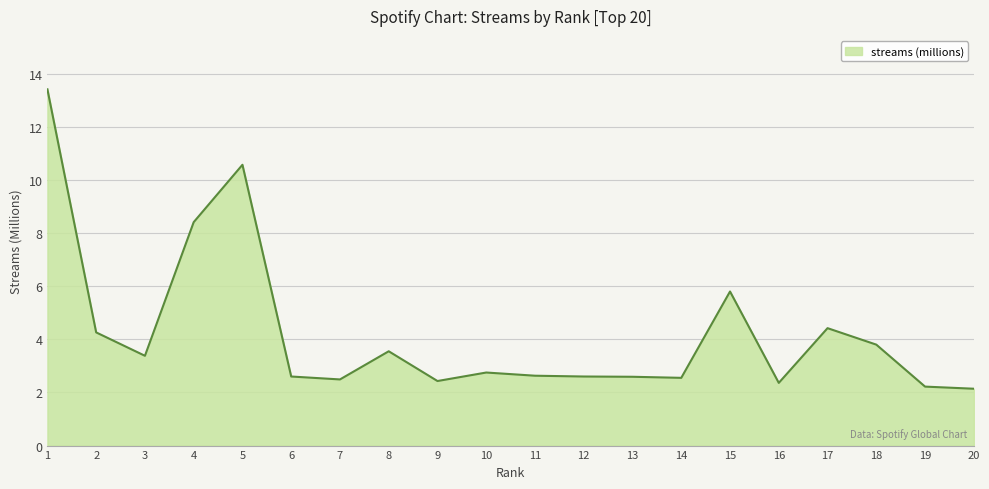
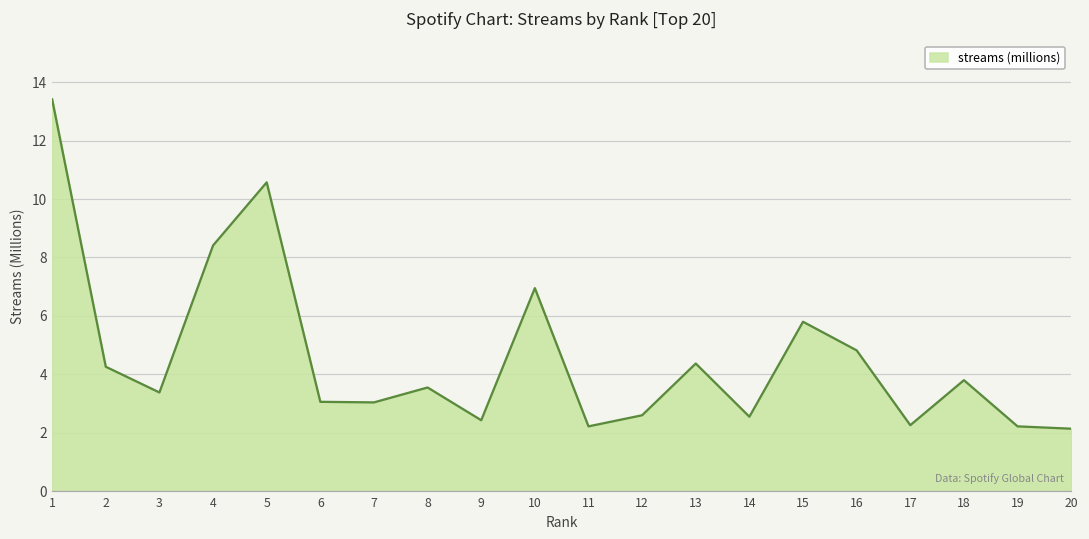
  {
    "1": 13.4,
    "2": 4.3,
    "3": 3.4,
    "4": 8.4,
    "5": 10.6,
-   "6": 2.6,
-   "7": 2.5,
+   "6": 3.1,
+   "7": 3.0,
    "8": 3.6,
    "9": 2.4,
-   "10": 2.8,
-   "11": 2.6,
+   "10": 7.0,
+   "11": 2.2,
    "12": 2.6,
-   "13": 2.6,
+   "13": 4.4,
    "14": 2.6,
    "15": 5.8,
-   "16": 2.4,
-   "17": 4.4,
+   "16": 4.8,
+   "17": 2.3,
    "18": 3.8,
    "19": 2.2,
    "20": 2.1
  }
